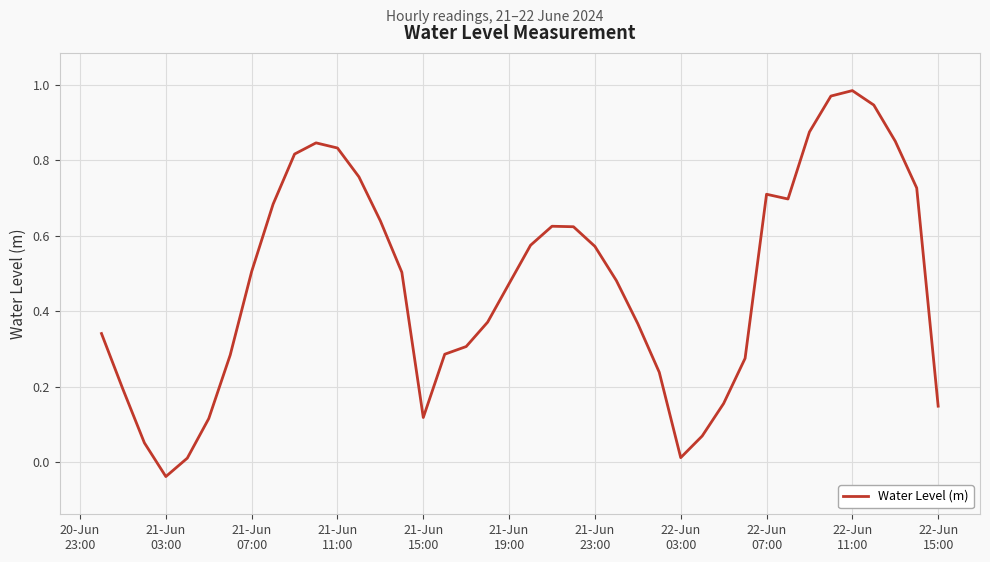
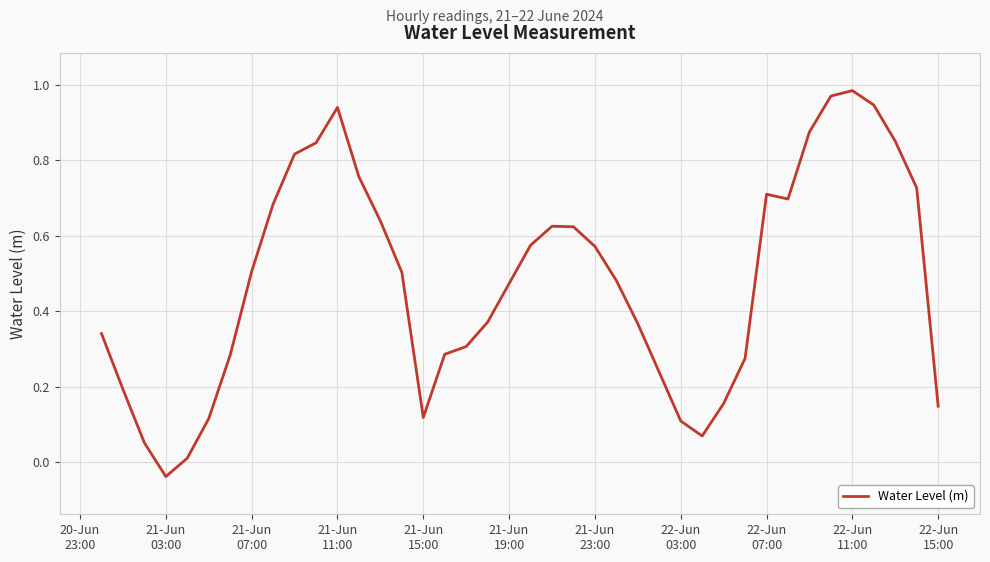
  {
    "21-Jun 03:00": -0.04,
    "21-Jun 07:00": 0.51,
-   "21-Jun 11:00": 0.83,
+   "21-Jun 11:00": 0.94,
    "21-Jun 15:00": 0.12,
    "21-Jun 19:00": 0.47,
    "21-Jun 23:00": 0.57,
-   "22-Jun 03:00": 0.01,
+   "22-Jun 03:00": 0.11,
    "22-Jun 07:00": 0.71,
    "22-Jun 11:00": 0.98,
    "22-Jun 15:00": 0.15
  }
